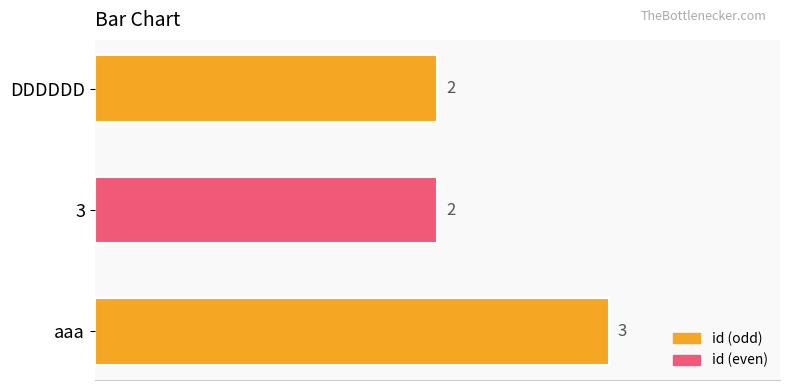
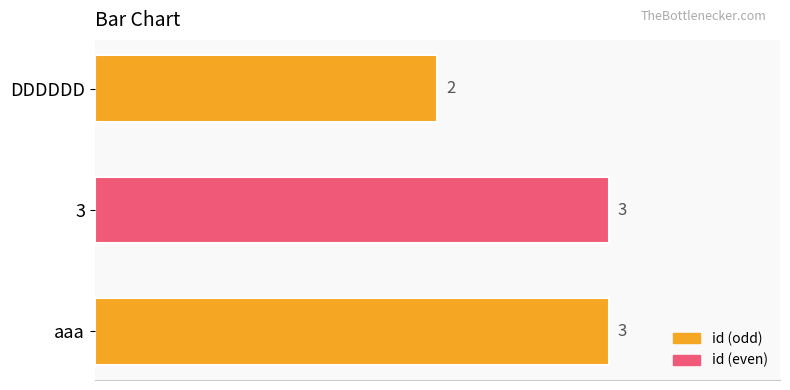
  {
    "DDDDDD": 2,
-   "3": 2,
+   "3": 3,
    "aaa": 3
  }
